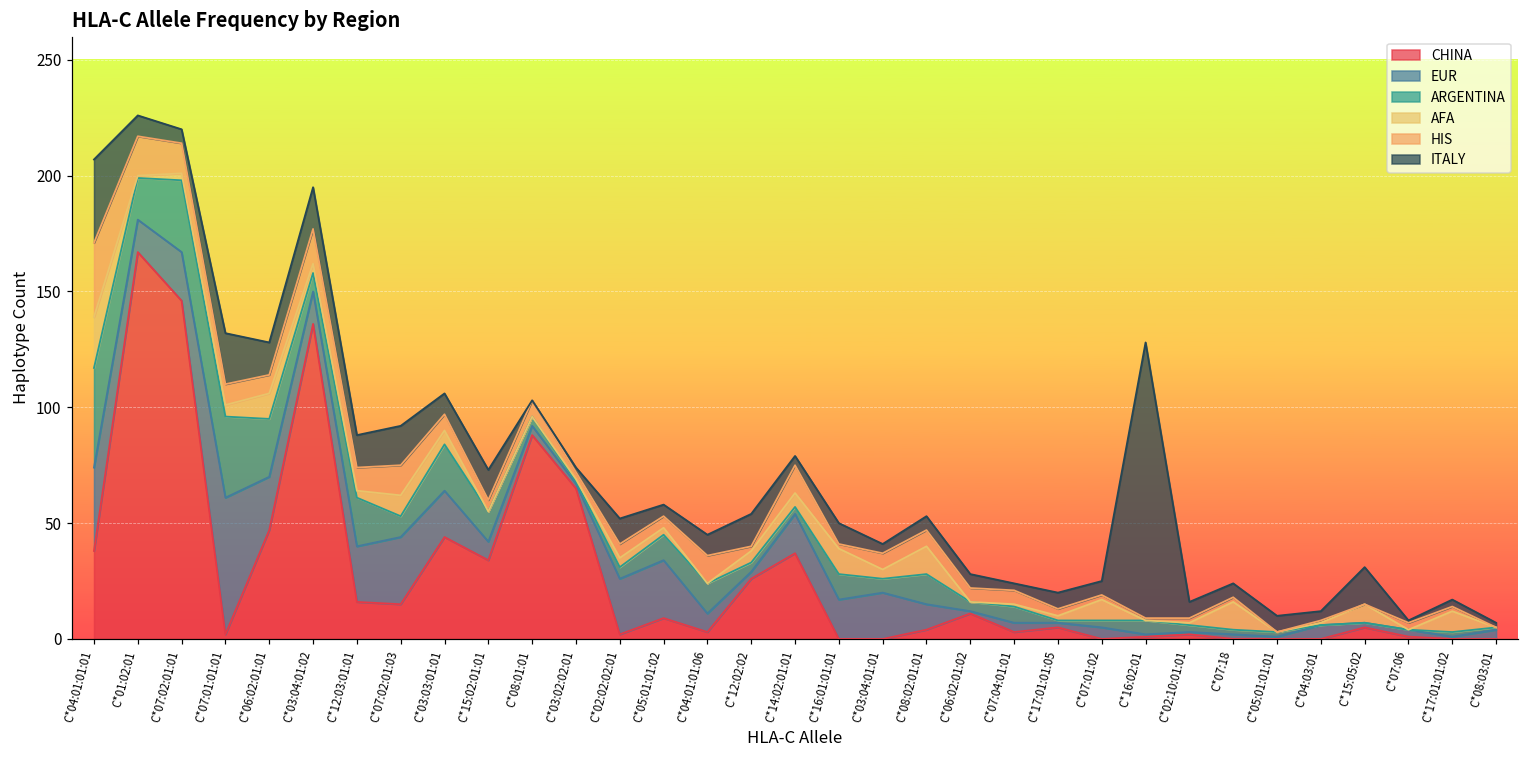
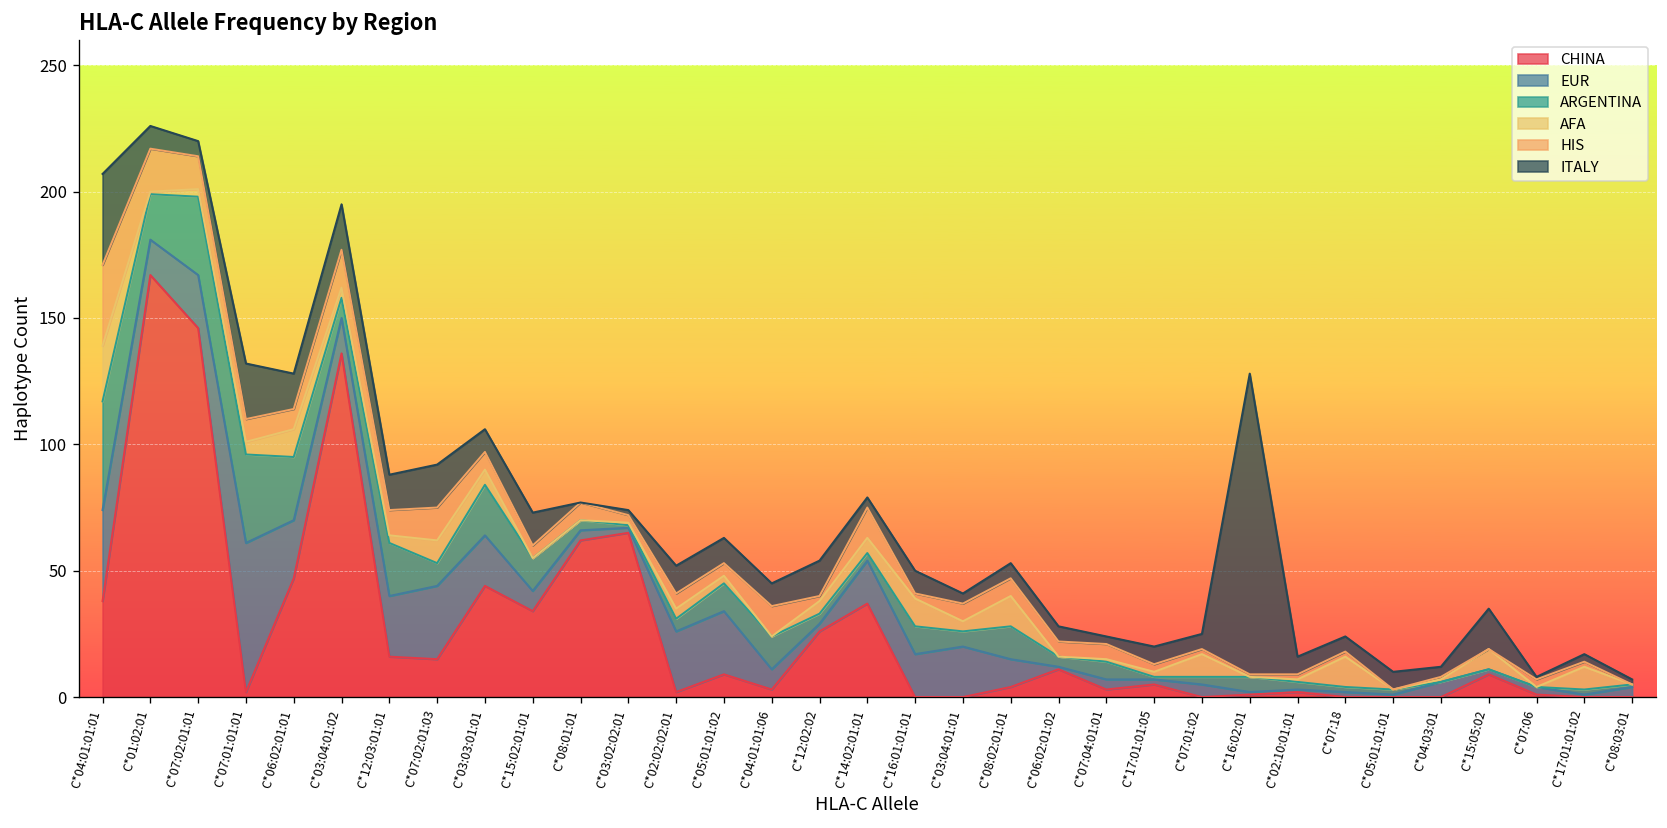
  {
    "CHINA": {
      "C*04:01:01:01": 38,
      "C*01:02:01": 167,
      "C*07:02:01:01": 146,
      "C*07:01:01:01": 2,
      "C*06:02:01:01": 47,
      "C*03:04:01:02": 136,
      "C*12:03:01:01": 16,
      "C*07:02:01:03": 15,
      "C*03:03:01:01": 44,
      "C*15:02:01:01": 34,
-     "C*08:01:01": 88,
+     "C*08:01:01": 62,
      "C*03:02:02:01": 65,
      "C*02:02:02:01": 2,
      "C*05:01:01:02": 9,
      "C*04:01:01:06": 3,
      "C*12:02:02": 26,
      "C*14:02:01:01": 37,
      "C*16:01:01:01": 0,
      "C*03:04:01:01": 0,
      "C*08:02:01:01": 4,
      "C*07:04:01:01": 3,
      "C*17:01:01:05": 5,
      "C*07:01:02": 0,
      "C*07:18": 0,
      "C*04:03:01": 0,
-     "C*15:05:02": 5,
+     "C*15:05:02": 9,
      "C*07:06": 1,
      "C*08:03:01": 0
    },
    "ITALY": {
      "C*04:01:01:01": 36,
      "C*01:02:01": 9,
      "C*07:02:01:01": 6,
      "C*07:01:01:01": 22,
      "C*06:02:01:01": 14,
      "C*03:04:01:02": 18,
      "C*12:03:01:01": 14,
      "C*07:02:01:03": 17,
      "C*03:03:01:01": 9,
      "C*15:02:01:01": 13,
      "C*03:02:02:01": 2,
      "C*02:02:02:01": 11,
-     "C*05:01:01:02": 5,
+     "C*05:01:01:02": 10,
      "C*04:01:01:06": 9,
      "C*12:02:02": 14,
      "C*14:02:01:01": 4,
      "C*16:01:01:01": 9,
      "C*03:04:01:01": 4,
      "C*08:02:01:01": 6,
      "C*06:02:01:02": 6,
      "C*07:04:01:01": 3,
      "C*17:01:01:05": 7,
      "C*07:01:02": 6,
      "C*16:02:01": 119,
      "C*02:10:01:01": 7,
      "C*07:18": 6,
      "C*05:01:01:01": 7,
      "C*04:03:01": 4,
      "C*15:05:02": 16,
      "C*17:01:01:02": 3,
      "C*08:03:01": 2
    }
  }
